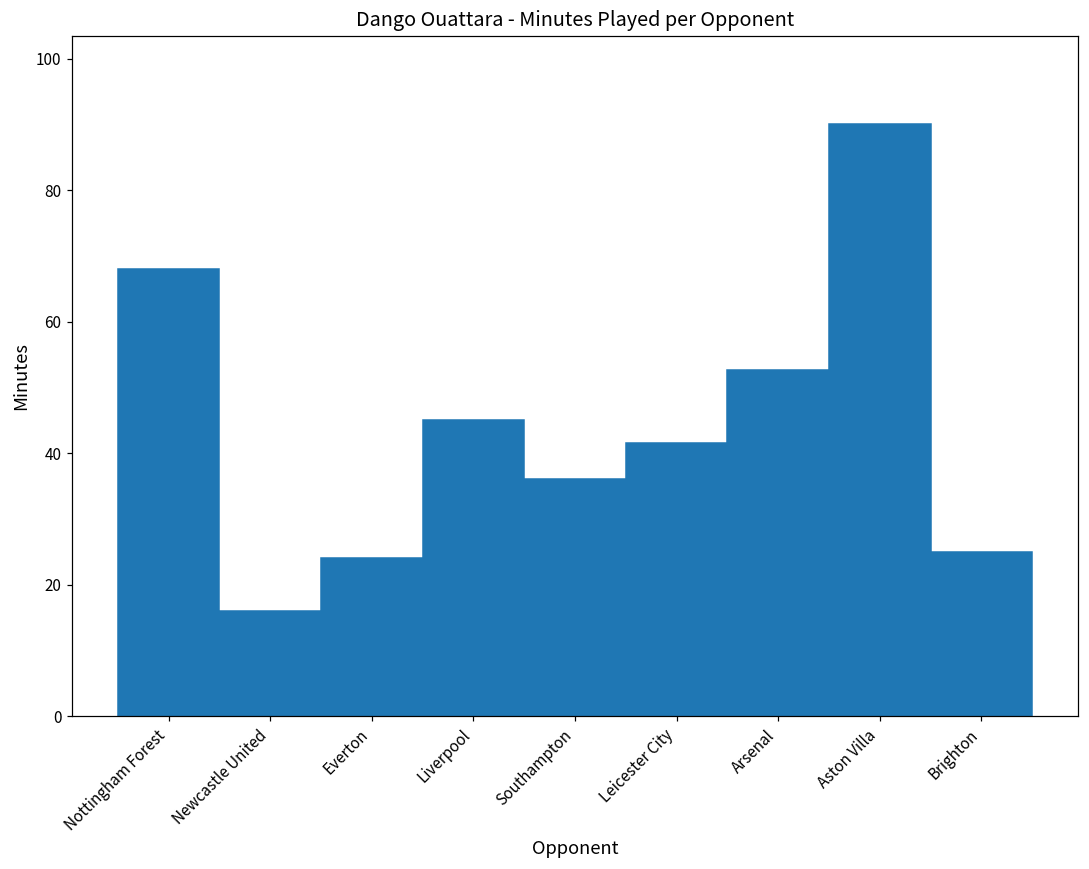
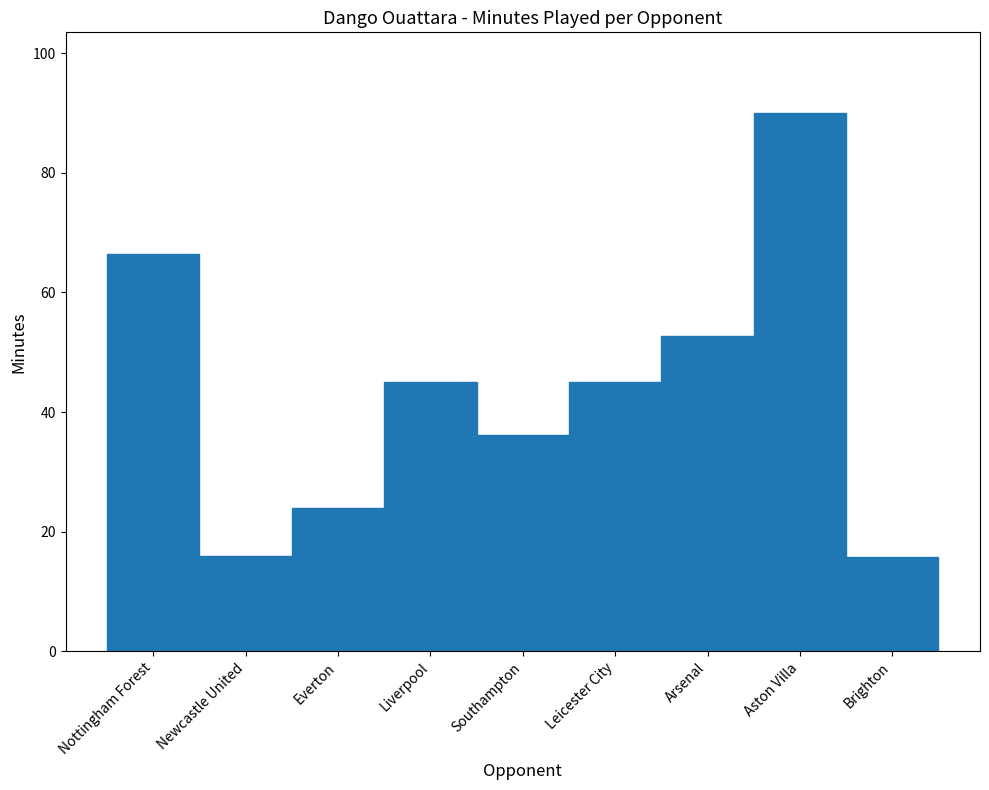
  {
-   "Nottingham Forest": 68,
+   "Nottingham Forest": 66,
    "Newcastle United": 16,
    "Everton": 24,
    "Liverpool": 45,
    "Southampton": 36,
-   "Leicester City": 42,
+   "Leicester City": 45,
    "Arsenal": 53,
    "Aston Villa": 90,
-   "Brighton": 25
+   "Brighton": 16
  }
